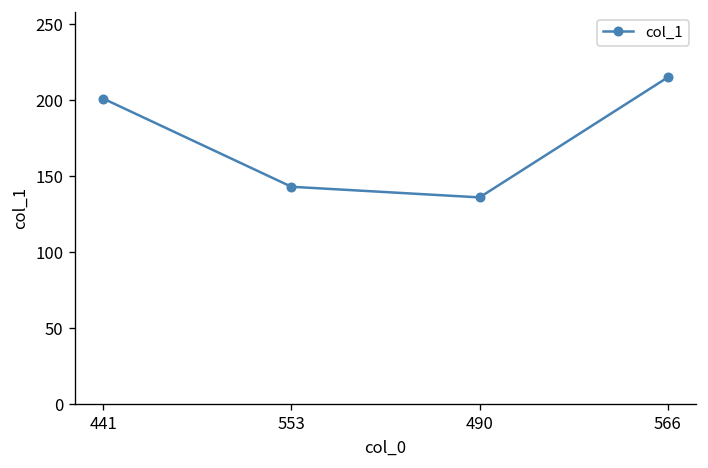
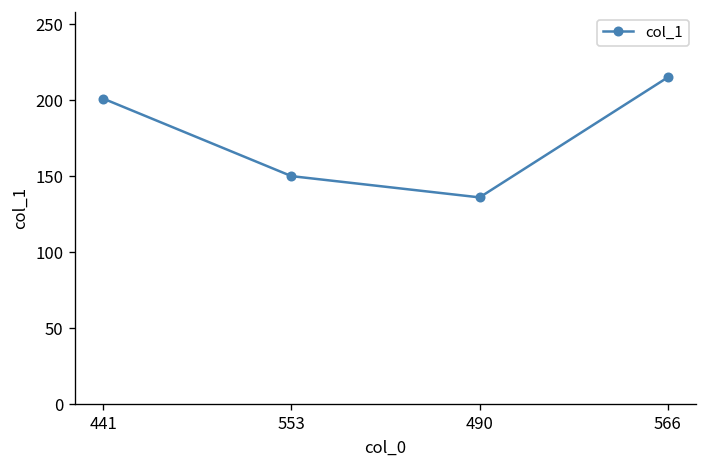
  {
    "441": 201,
-   "553": 143,
+   "553": 150,
    "490": 136,
    "566": 215
  }
